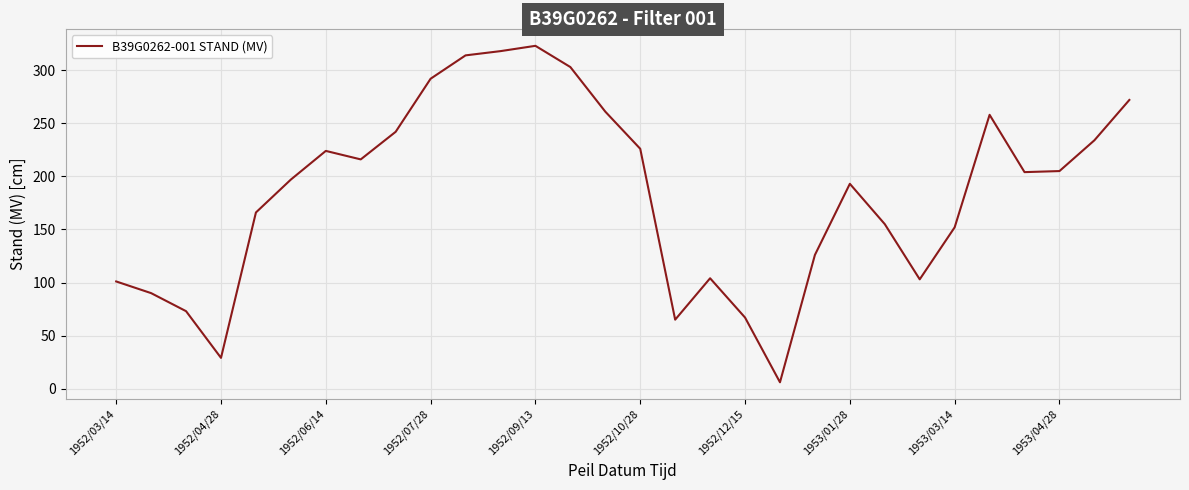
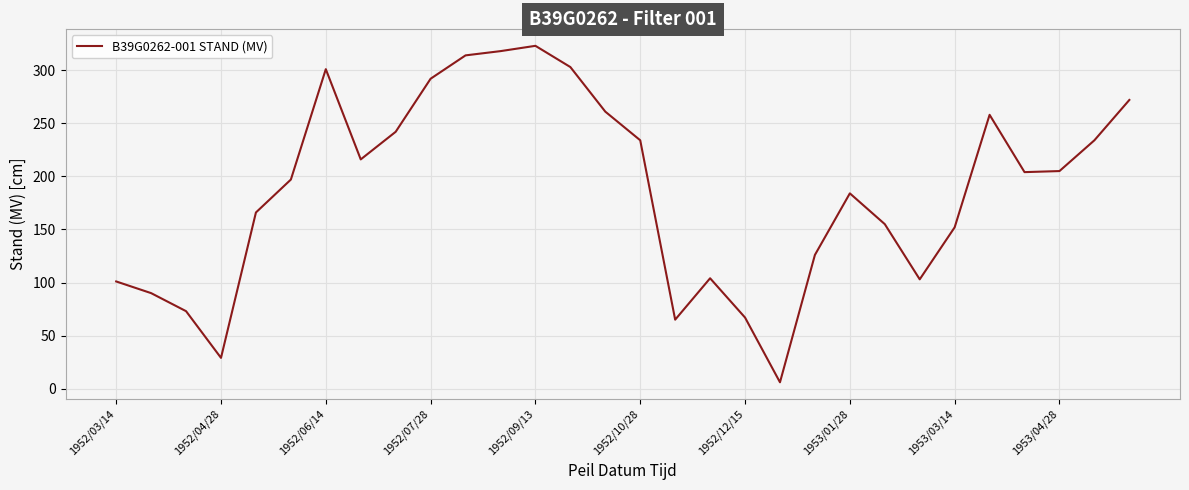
  {
    "1952/03/14": 101,
    "1952/04/28": 29,
-   "1952/06/14": 224,
+   "1952/06/14": 301,
    "1952/07/28": 292,
    "1952/09/13": 323,
-   "1952/10/28": 226,
+   "1952/10/28": 234,
    "1952/12/15": 67,
-   "1953/01/28": 193,
+   "1953/01/28": 184,
    "1953/03/14": 152,
    "1953/04/28": 205
  }
